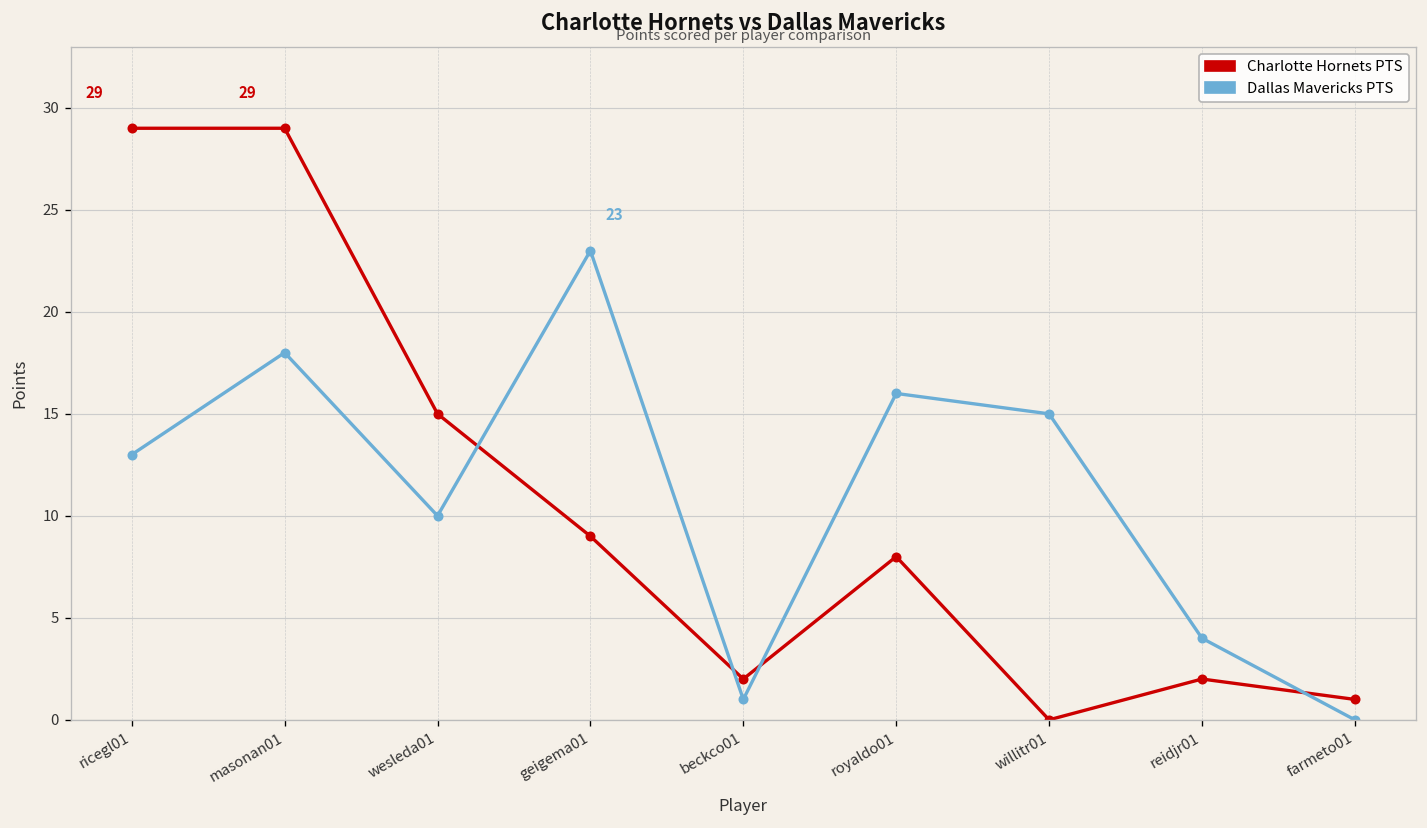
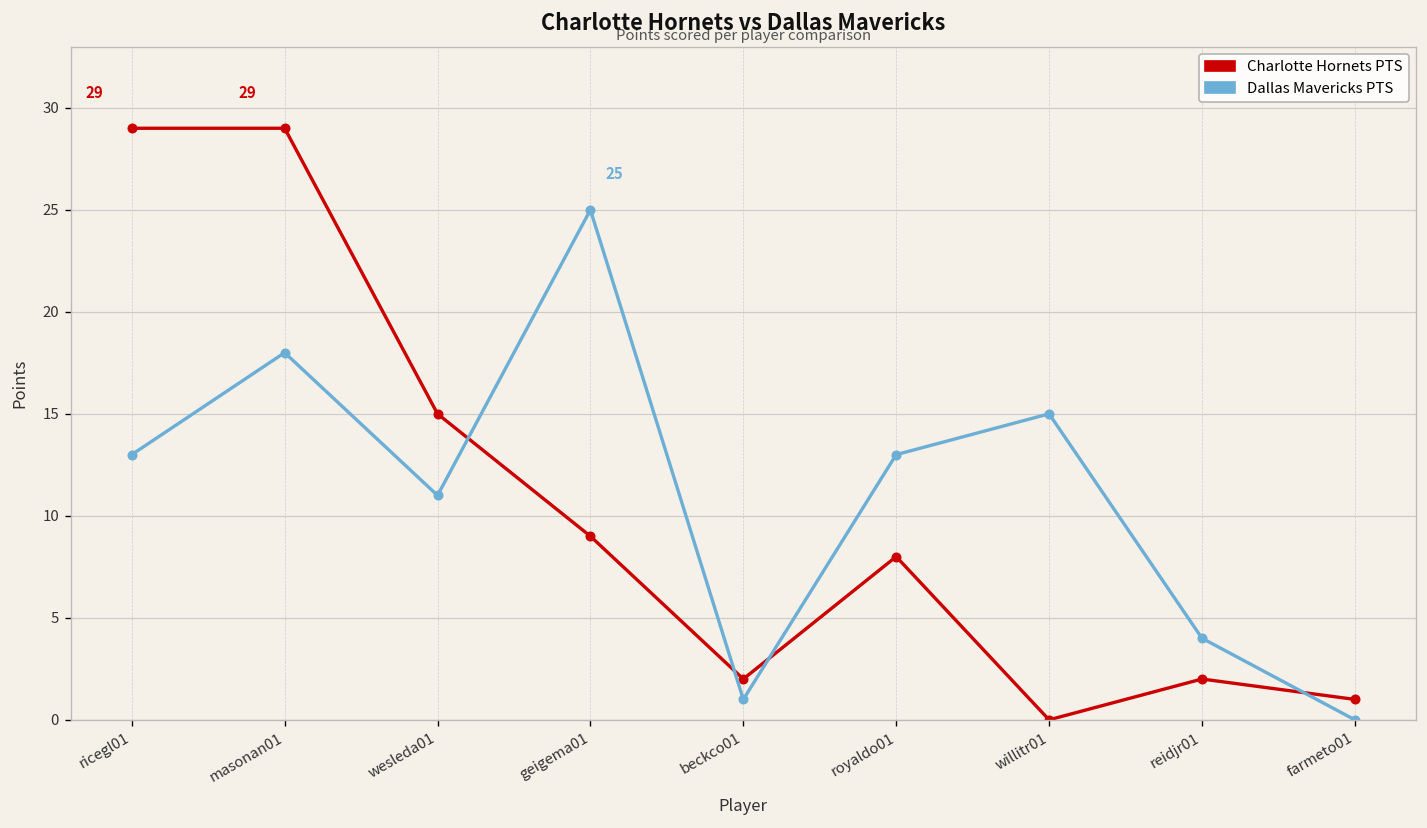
  {
    "Charlotte Hornets PTS": {
      "ricegl01": 29,
      "masonan01": 29,
      "wesleda01": 15,
      "geigema01": 9,
      "beckco01": 2,
      "royaldo01": 8,
      "willitr01": 0,
      "reidjr01": 2,
      "farmeto01": 1
    },
    "Dallas Mavericks PTS": {
-     "wesleda01": 10,
-     "geigema01": 23,
-     "royaldo01": 16
+     "wesleda01": 11,
+     "geigema01": 25,
+     "royaldo01": 13
    }
  }
